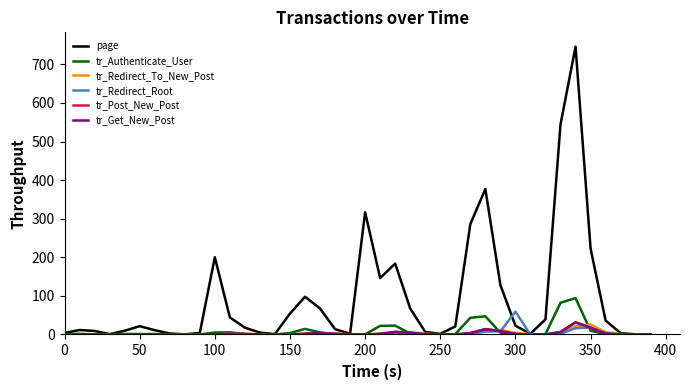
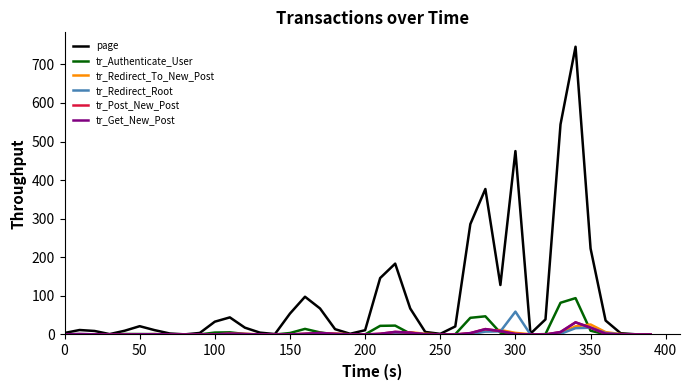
  {
    "page": {
      "50": 20,
-     "100": 200,
+     "100": 30,
      "150": 50,
-     "200": 320,
-     "300": 20,
+     "200": 10,
+     "300": 480,
      "350": 220
    },
    "tr_Authenticate_User": {
      "350": 10
    },
    "tr_Redirect_To_New_Post": {
      "350": 30
    },
    "tr_Redirect_Root": {
      "300": 60
    }
  }
